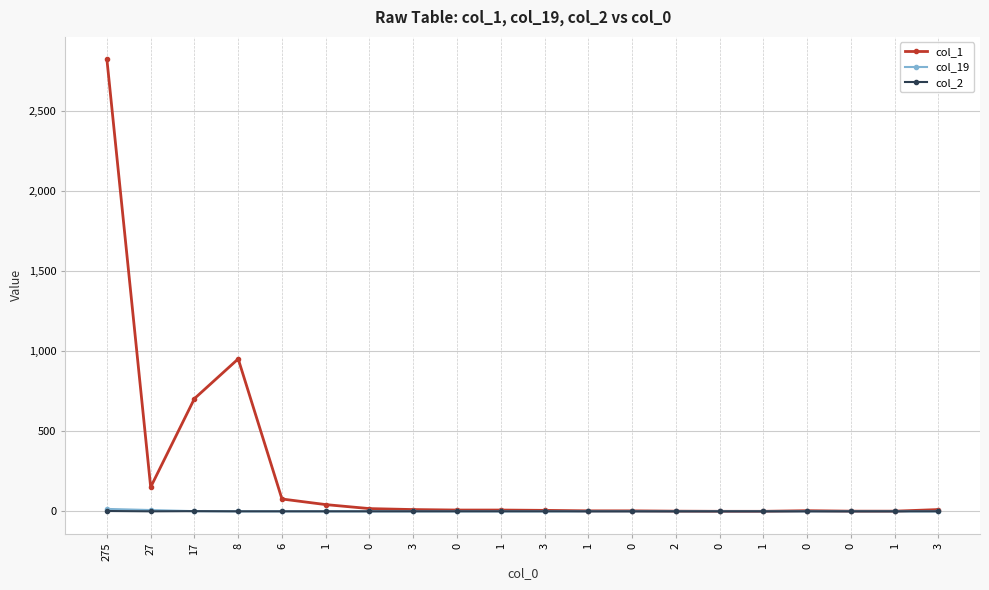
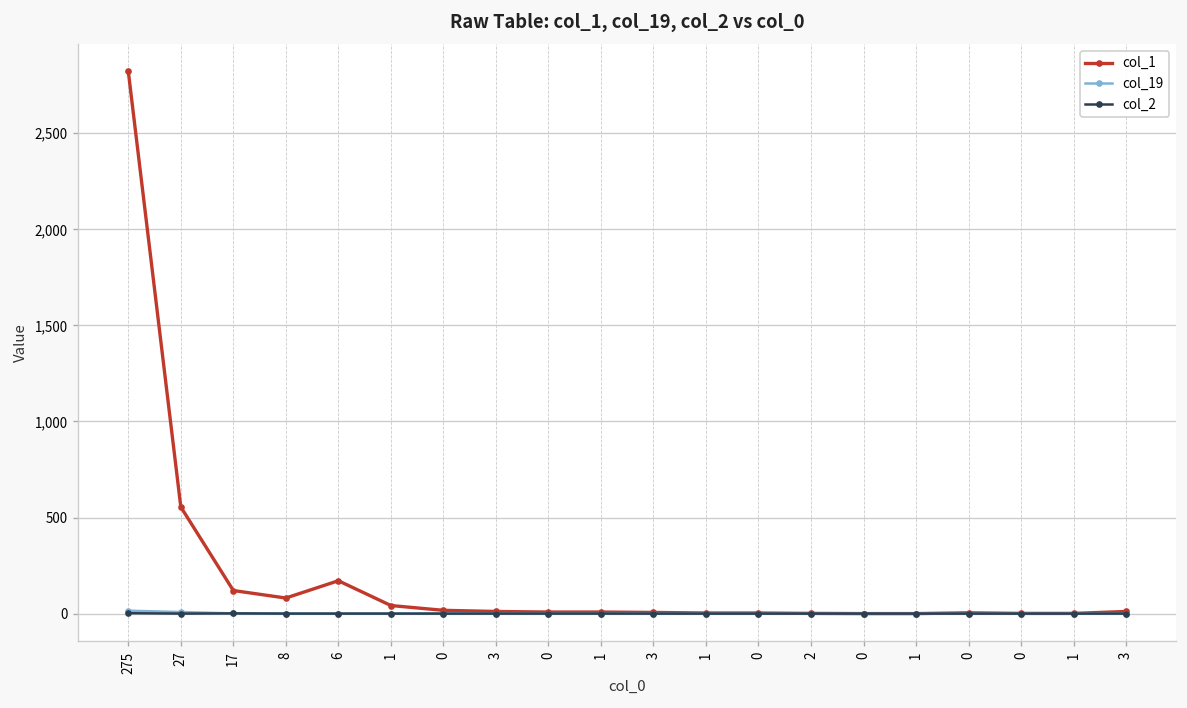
  {
    "col_1": {
      "275": "2,820",
-     "27": "150",
-     "17": "700",
-     "8": "950",
-     "6": "80"
+     "27": "560",
+     "17": "120",
+     "8": "80",
+     "6": "170"
    }
  }
